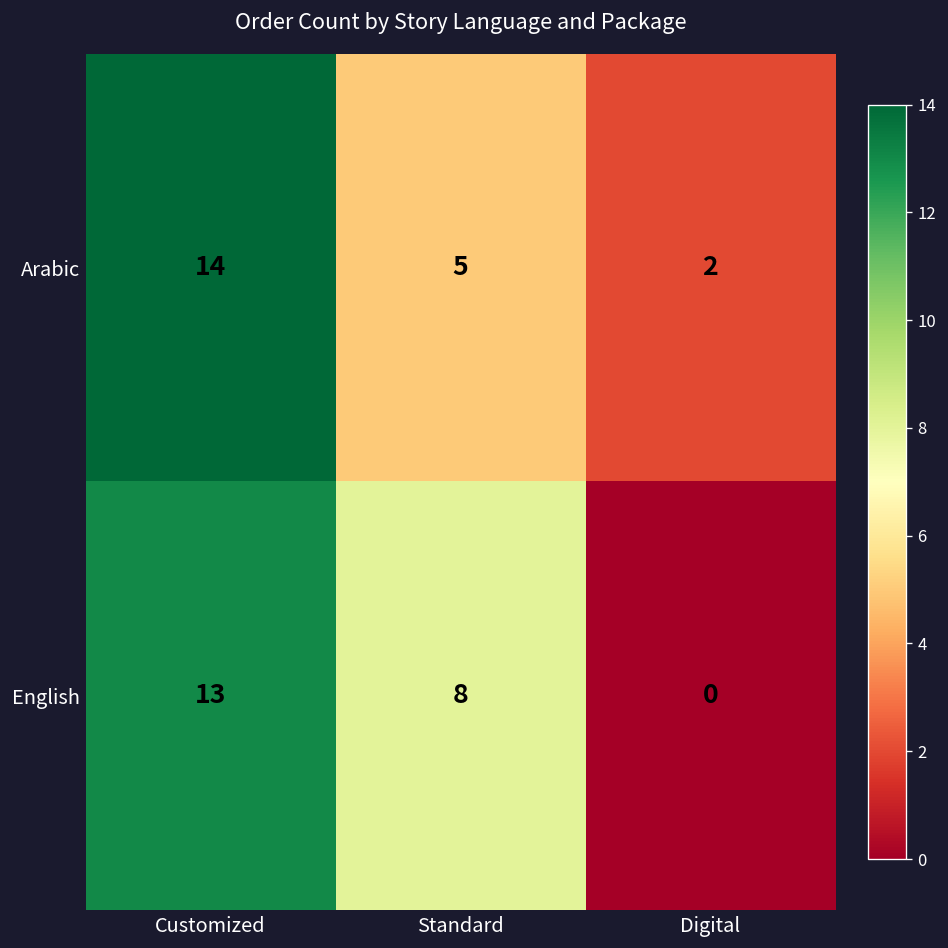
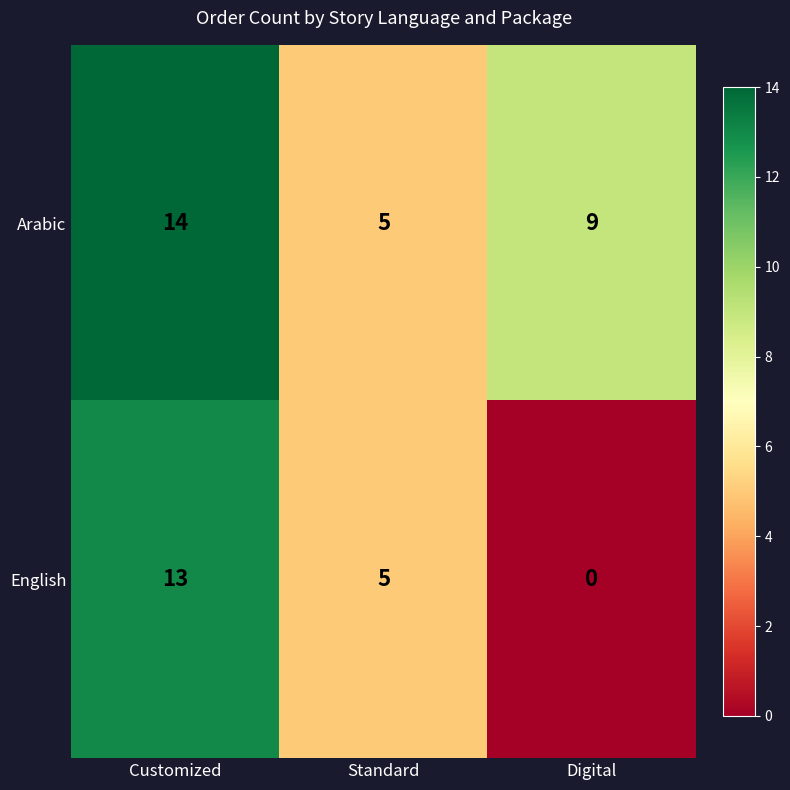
  {
    "Arabic": {
      "Customized": 14,
      "Standard": 5,
-     "Digital": 2
+     "Digital": 9
    },
    "English": {
      "Customized": 13,
-     "Standard": 8,
+     "Standard": 5,
      "Digital": 0
    }
  }
